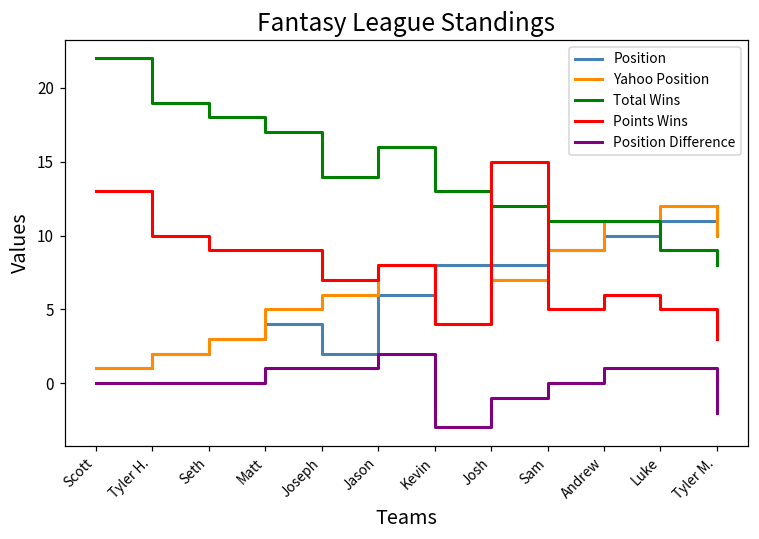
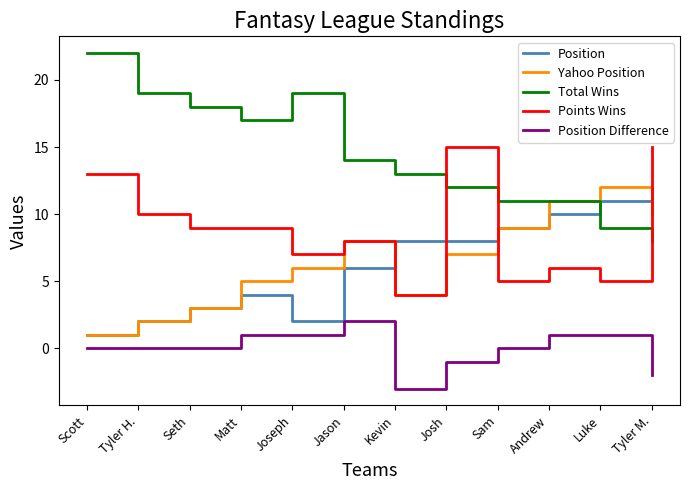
  {
    "Position": {
      "Matt": 4,
      "Joseph": 2,
      "Jason": 6,
      "Kevin": 8,
      "Josh": 8,
      "Andrew": 10,
      "Luke": 11,
      "Tyler M.": 12
    },
    "Yahoo Position": {
      "Matt": 5,
      "Joseph": 6,
      "Josh": 7,
      "Luke": 12,
      "Tyler M.": 10
    },
    "Total Wins": {
      "Scott": 22,
      "Tyler H.": 19,
      "Seth": 18,
      "Matt": 17,
-     "Joseph": 14,
-     "Jason": 16,
+     "Joseph": 19,
+     "Jason": 14,
      "Kevin": 13,
      "Josh": 12,
      "Sam": 11,
      "Luke": 9,
      "Tyler M.": 8
    },
    "Points Wins": {
      "Scott": 13,
      "Tyler H.": 10,
      "Seth": 9,
      "Matt": 9,
      "Joseph": 7,
      "Josh": 15,
      "Sam": 5,
      "Andrew": 6,
      "Luke": 5,
-     "Tyler M.": 3
+     "Tyler M.": 15
    },
    "Position Difference": {
      "Scott": 0,
      "Tyler H.": 0,
      "Seth": 0,
      "Matt": 1,
      "Joseph": 1,
      "Jason": 2,
      "Kevin": -3,
      "Josh": -1,
      "Sam": 0,
      "Andrew": 1,
      "Luke": 1,
      "Tyler M.": -2
    }
  }
